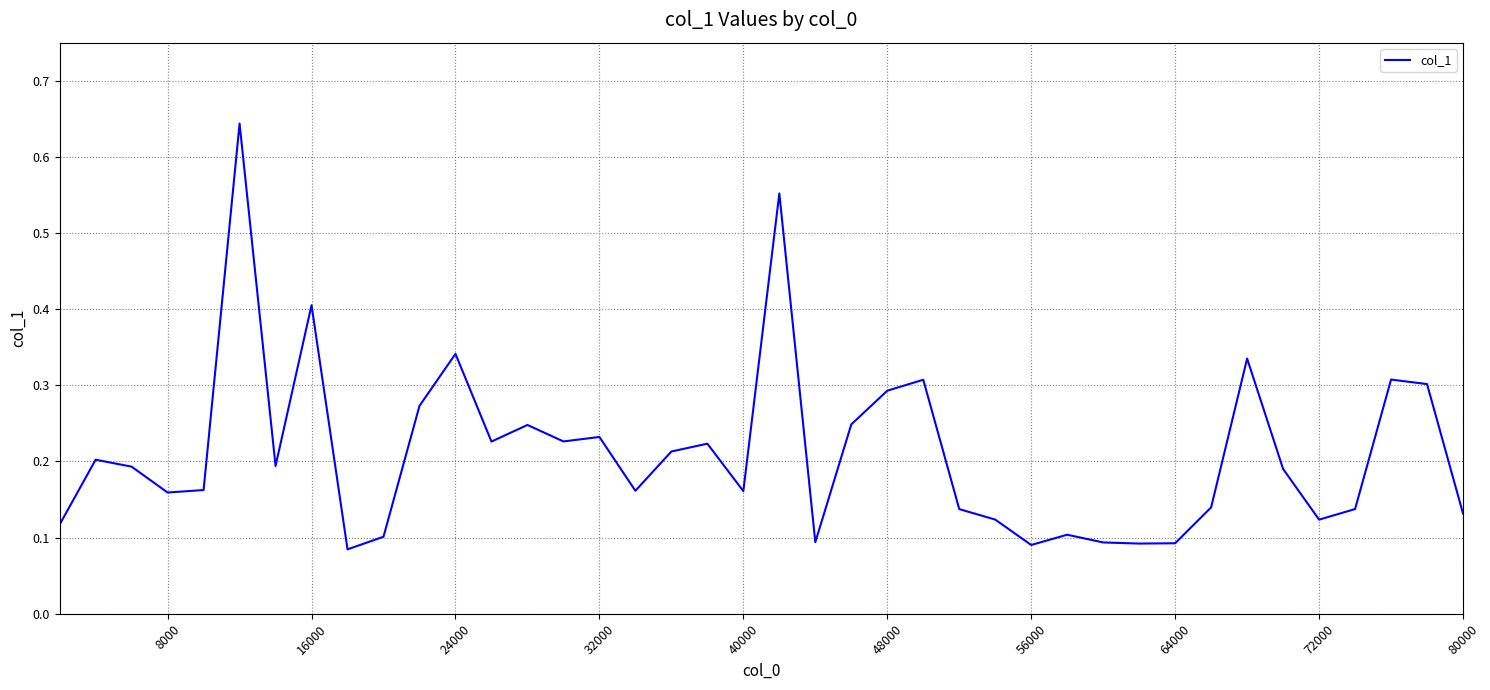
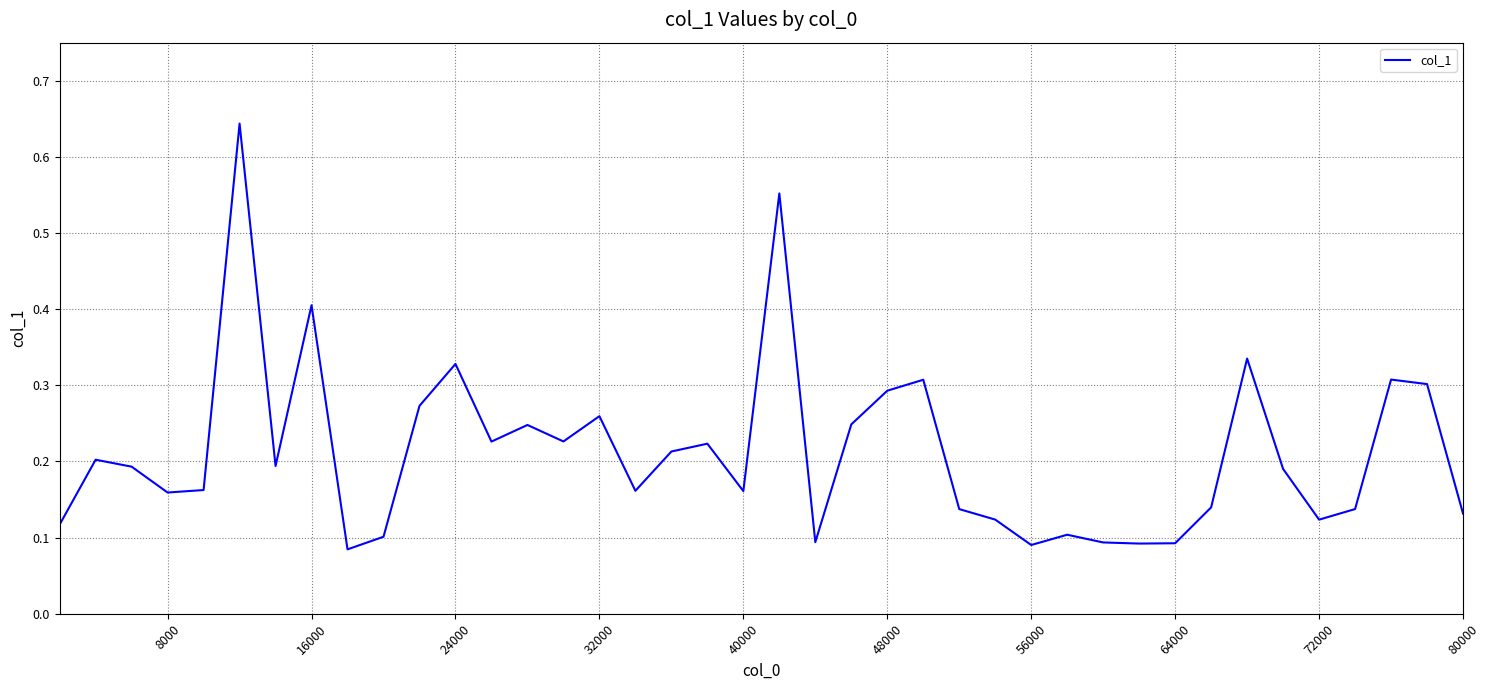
  {
    "8000": 0.16,
    "16000": 0.41,
-   "24000": 0.34,
-   "32000": 0.23,
+   "24000": 0.33,
+   "32000": 0.26,
    "40000": 0.16,
    "48000": 0.29,
    "56000": 0.09,
    "64000": 0.09,
    "72000": 0.12,
    "80000": 0.13
  }
